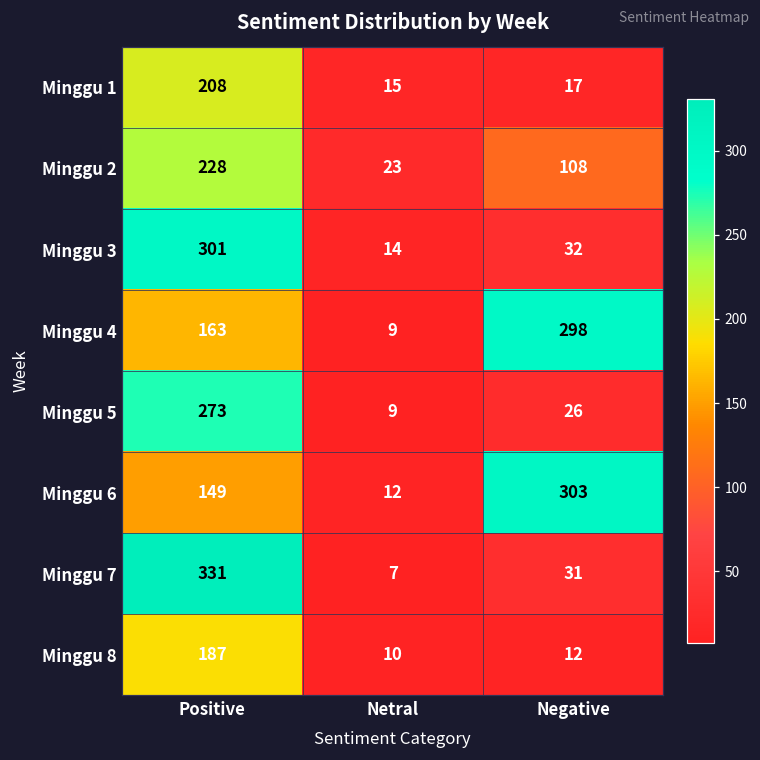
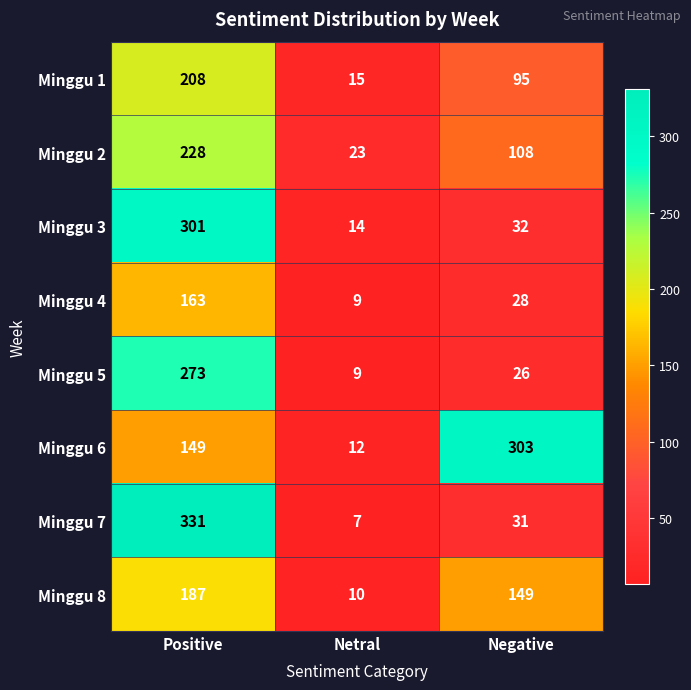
  {
    "Minggu 1": {
      "Positive": 208,
      "Netral": 15,
-     "Negative": 17
+     "Negative": 95
    },
    "Minggu 2": {
      "Positive": 228,
      "Netral": 23,
      "Negative": 108
    },
    "Minggu 3": {
      "Positive": 301,
      "Netral": 14,
      "Negative": 32
    },
    "Minggu 4": {
      "Positive": 163,
      "Netral": 9,
-     "Negative": 298
+     "Negative": 28
    },
    "Minggu 5": {
      "Positive": 273,
      "Netral": 9,
      "Negative": 26
    },
    "Minggu 6": {
      "Positive": 149,
      "Netral": 12,
      "Negative": 303
    },
    "Minggu 7": {
      "Positive": 331,
      "Netral": 7,
      "Negative": 31
    },
    "Minggu 8": {
      "Positive": 187,
      "Netral": 10,
-     "Negative": 12
+     "Negative": 149
    }
  }
